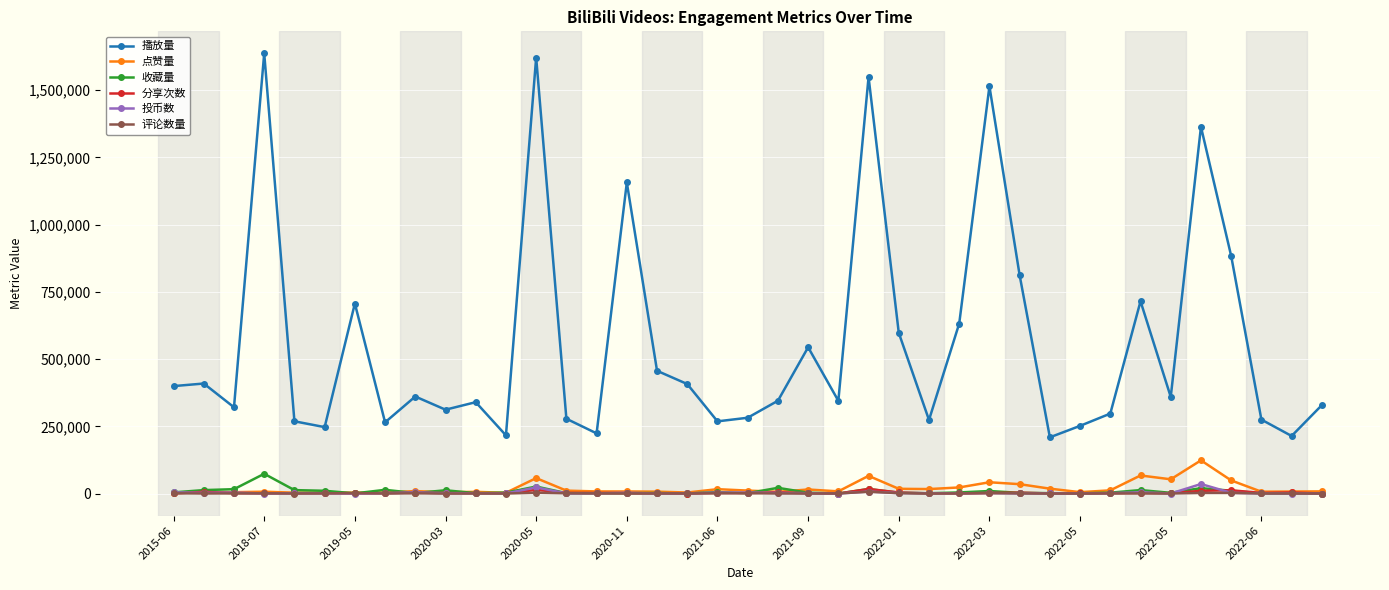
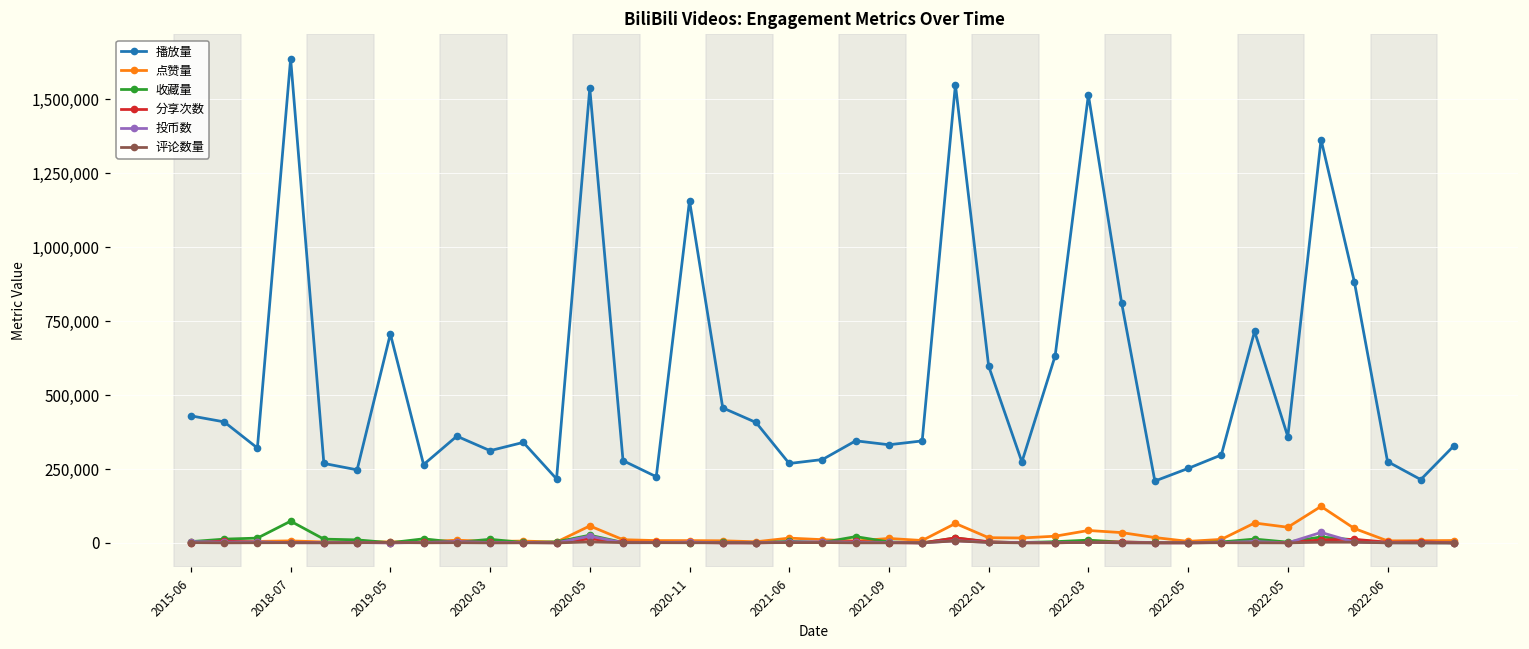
  {
    "播放量": {
-     "2015-06": "400,000",
+     "2015-06": "430,000",
      "2018-07": "1,640,000",
      "2019-05": "710,000",
      "2020-03": "310,000",
-     "2020-05": "1,620,000",
+     "2020-05": "1,540,000",
      "2020-11": "1,160,000",
      "2021-06": "270,000",
-     "2021-09": "540,000",
+     "2021-09": "330,000",
      "2022-01": "600,000",
      "2022-03": "1,510,000",
      "2022-06": "280,000"
    },
    "点赞量": {
      "2020-05": "60,000",
      "2021-06": "20,000",
      "2021-09": "20,000",
      "2022-01": "20,000",
      "2022-03": "40,000"
    },
    "收藏量": {
      "2018-07": "70,000"
    },
    "评论数量": {
      "2020-05": "0"
    }
  }
